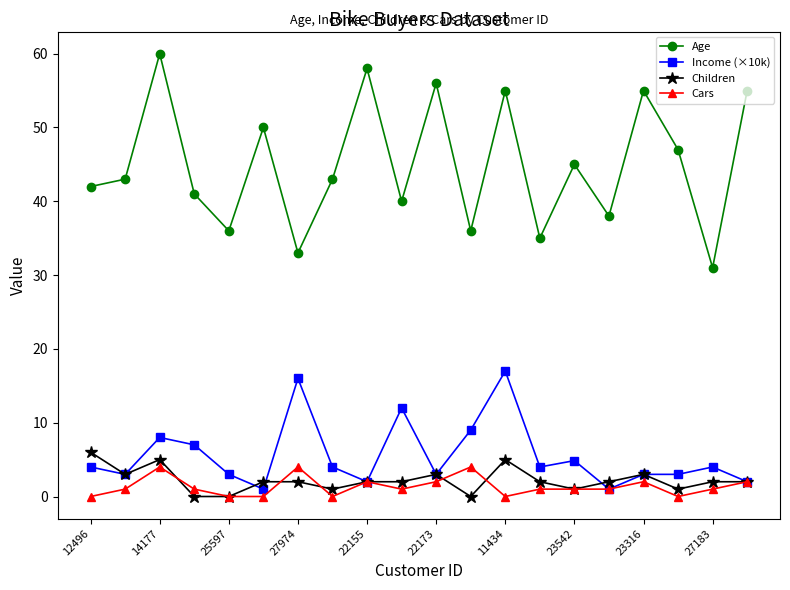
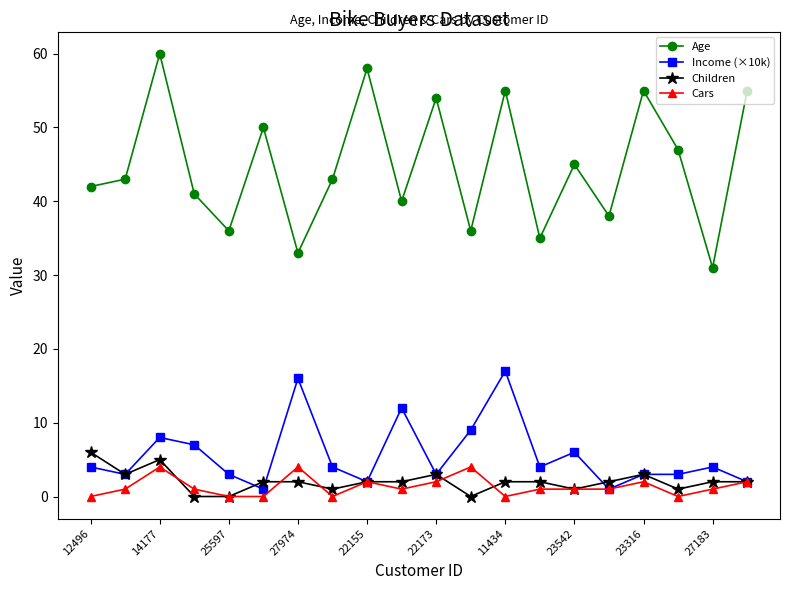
  {
    "Age": {
      "12496": 42,
      "14177": 60,
      "25597": 36,
      "27974": 33,
      "22155": 58,
-     "22173": 56,
+     "22173": 54,
      "11434": 55,
      "23542": 45,
      "23316": 55,
      "27183": 31
    },
    "Income (×10k)": {
      "12496": 4,
      "14177": 8,
      "25597": 3,
      "27974": 16,
      "11434": 17,
-     "23542": 5,
+     "23542": 6,
      "27183": 4
    },
    "Children": {
      "12496": 6,
      "14177": 5,
      "27974": 2,
-     "11434": 5,
+     "11434": 2,
      "27183": 2
    },
    "Cars": {
      "12496": 0,
      "14177": 4,
      "27974": 4,
      "22173": 2,
      "11434": 0,
      "23316": 2,
      "27183": 1
    }
  }
